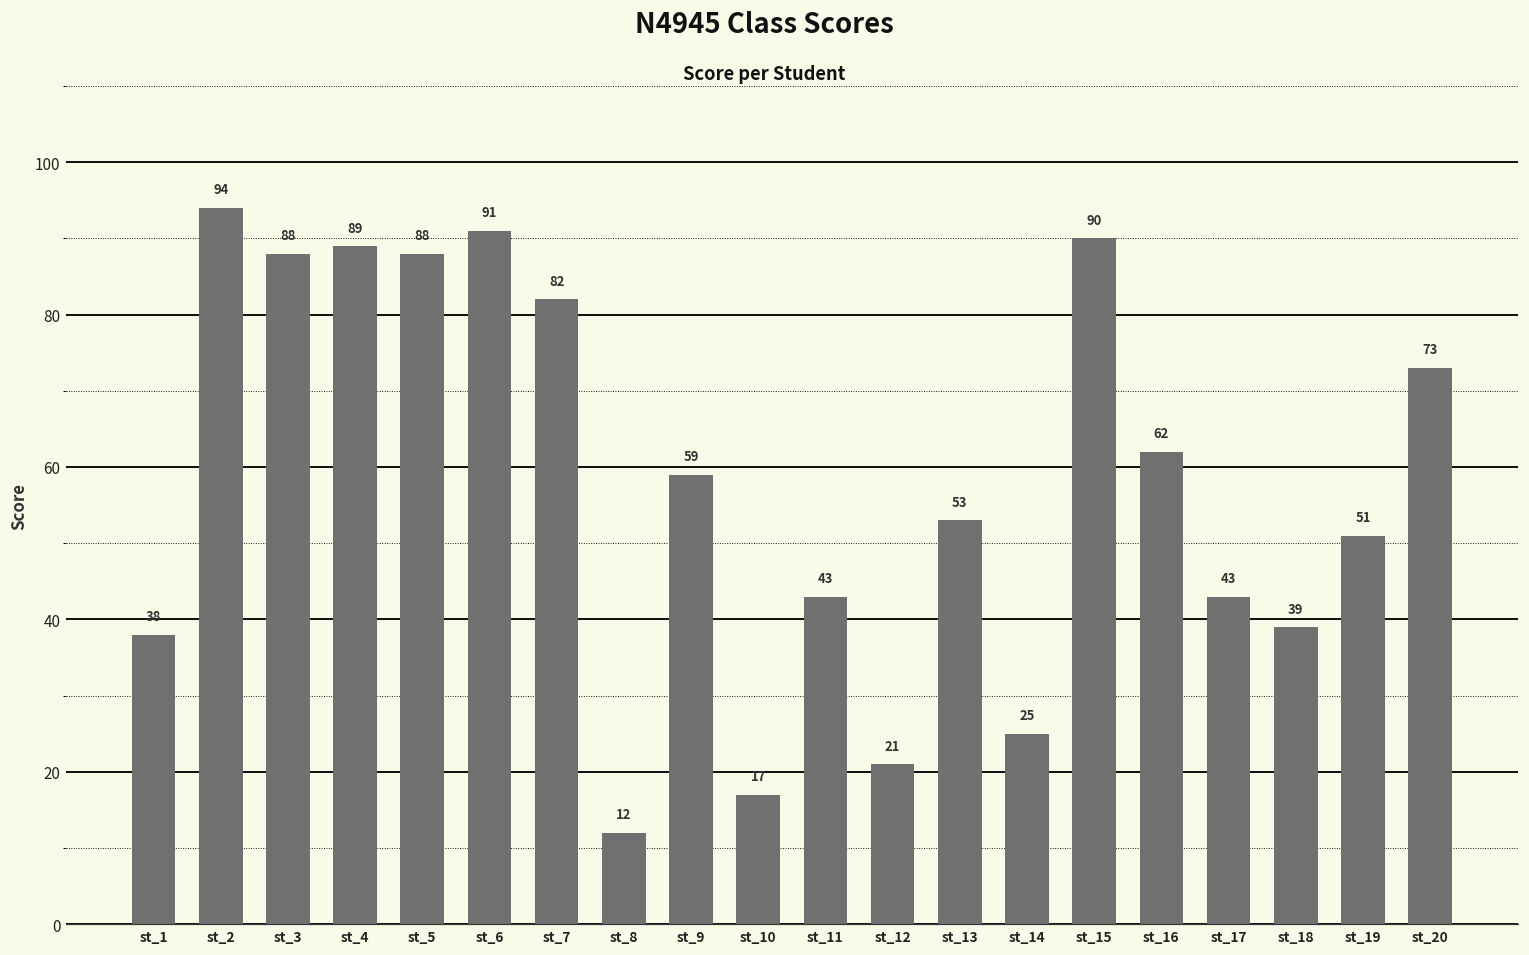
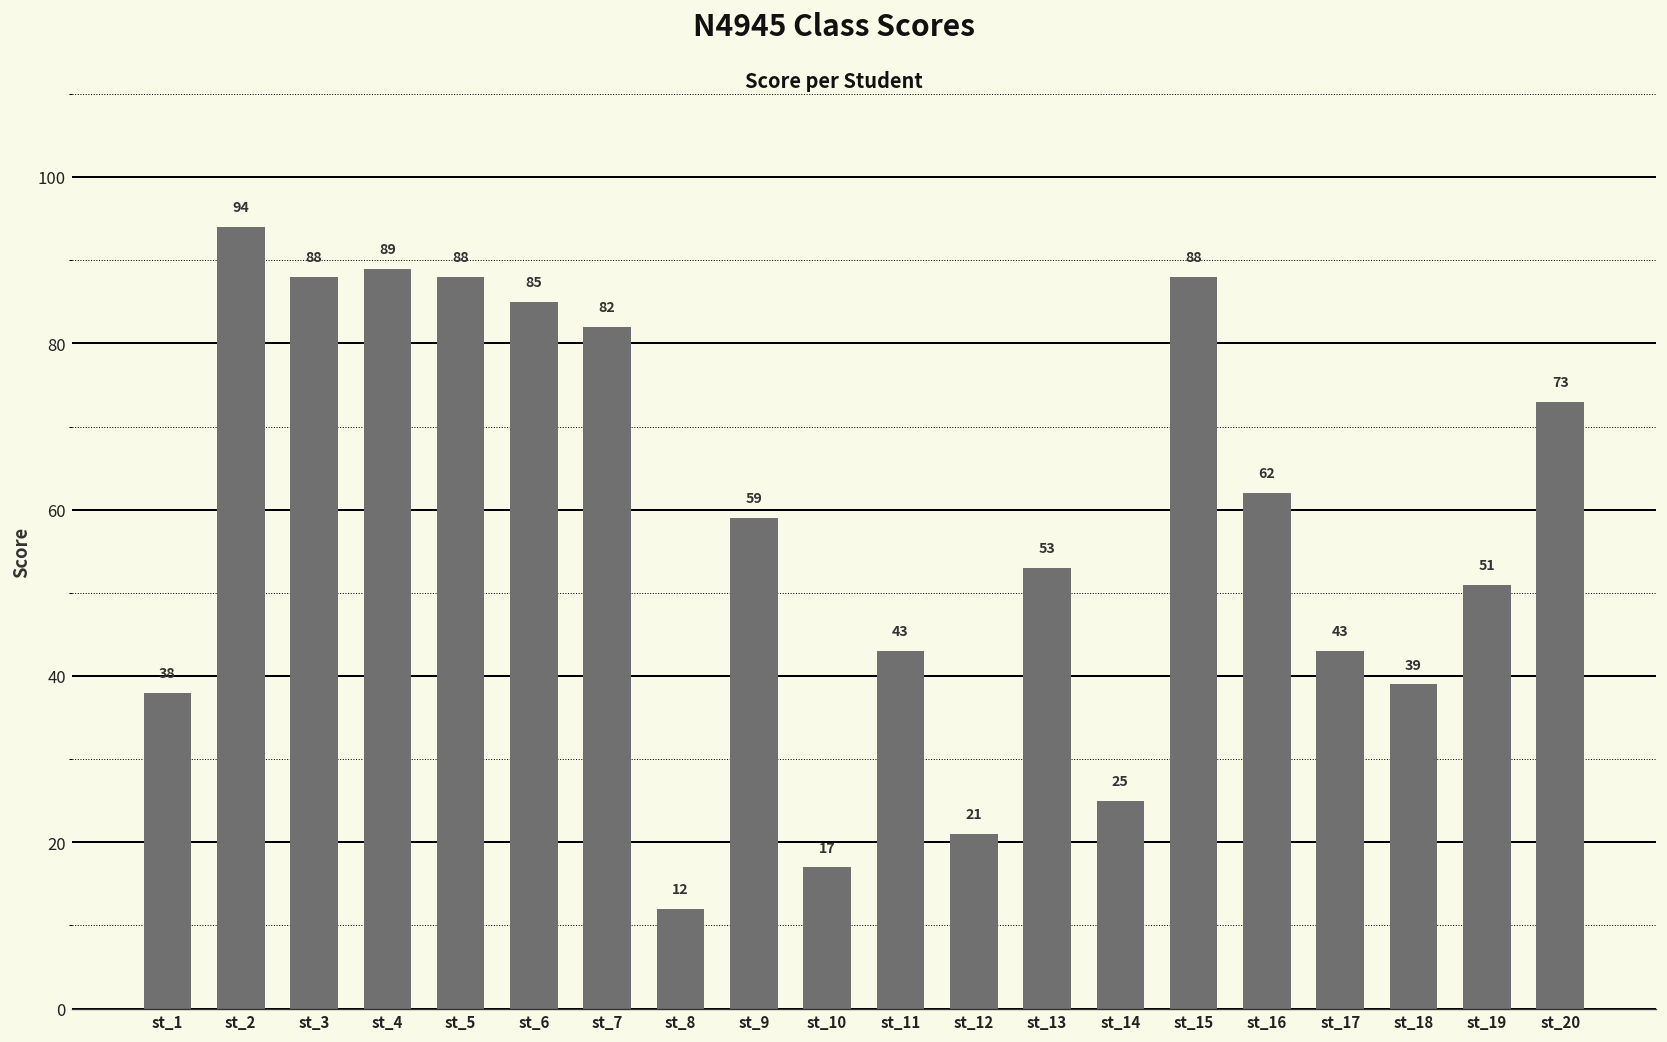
  {
    "st_1": 38,
    "st_2": 94,
    "st_3": 88,
    "st_4": 89,
    "st_5": 88,
-   "st_6": 91,
+   "st_6": 85,
    "st_7": 82,
    "st_8": 12,
    "st_9": 59,
    "st_10": 17,
    "st_11": 43,
    "st_12": 21,
    "st_13": 53,
    "st_14": 25,
-   "st_15": 90,
+   "st_15": 88,
    "st_16": 62,
    "st_17": 43,
    "st_18": 39,
    "st_19": 51,
    "st_20": 73
  }
